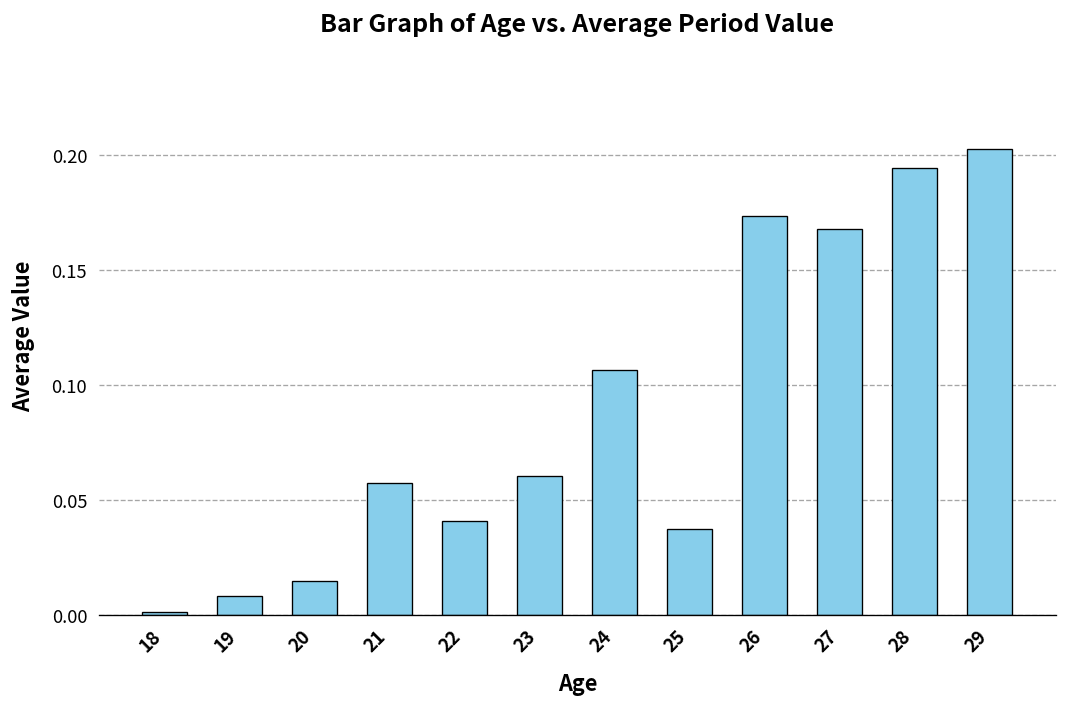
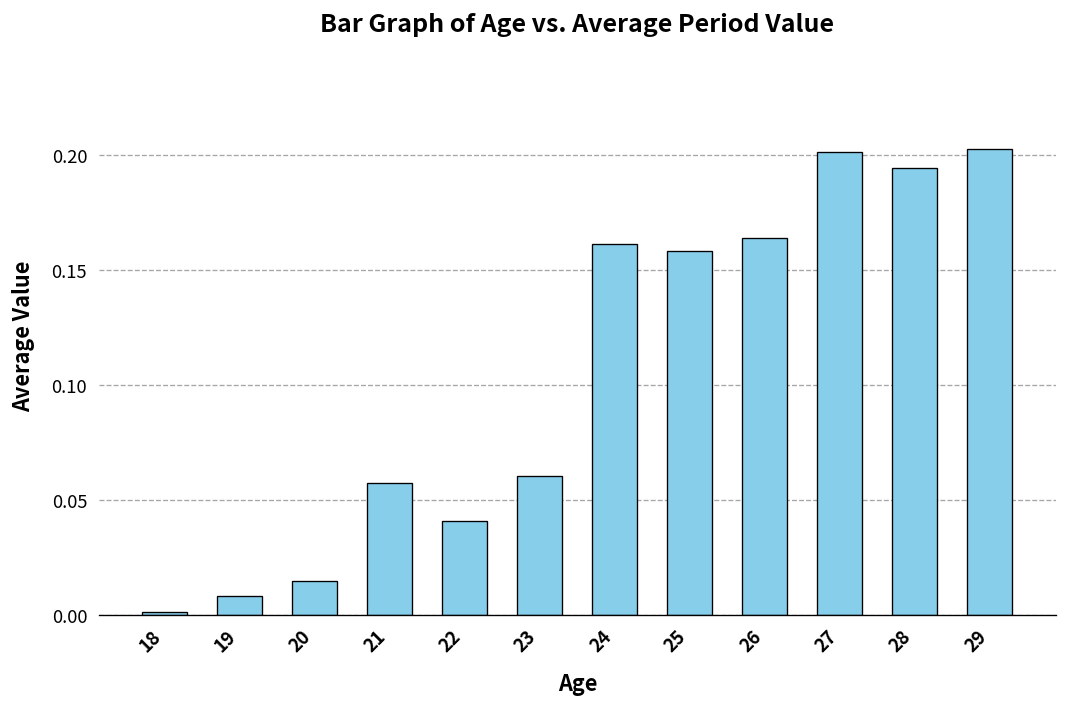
  {
    "18": 0.001,
    "19": 0.008,
    "20": 0.015,
    "21": 0.057,
    "22": 0.041,
    "23": 0.060,
-   "24": 0.107,
-   "25": 0.037,
-   "26": 0.173,
-   "27": 0.168,
+   "24": 0.161,
+   "25": 0.158,
+   "26": 0.164,
+   "27": 0.201,
    "28": 0.194,
    "29": 0.202
  }
